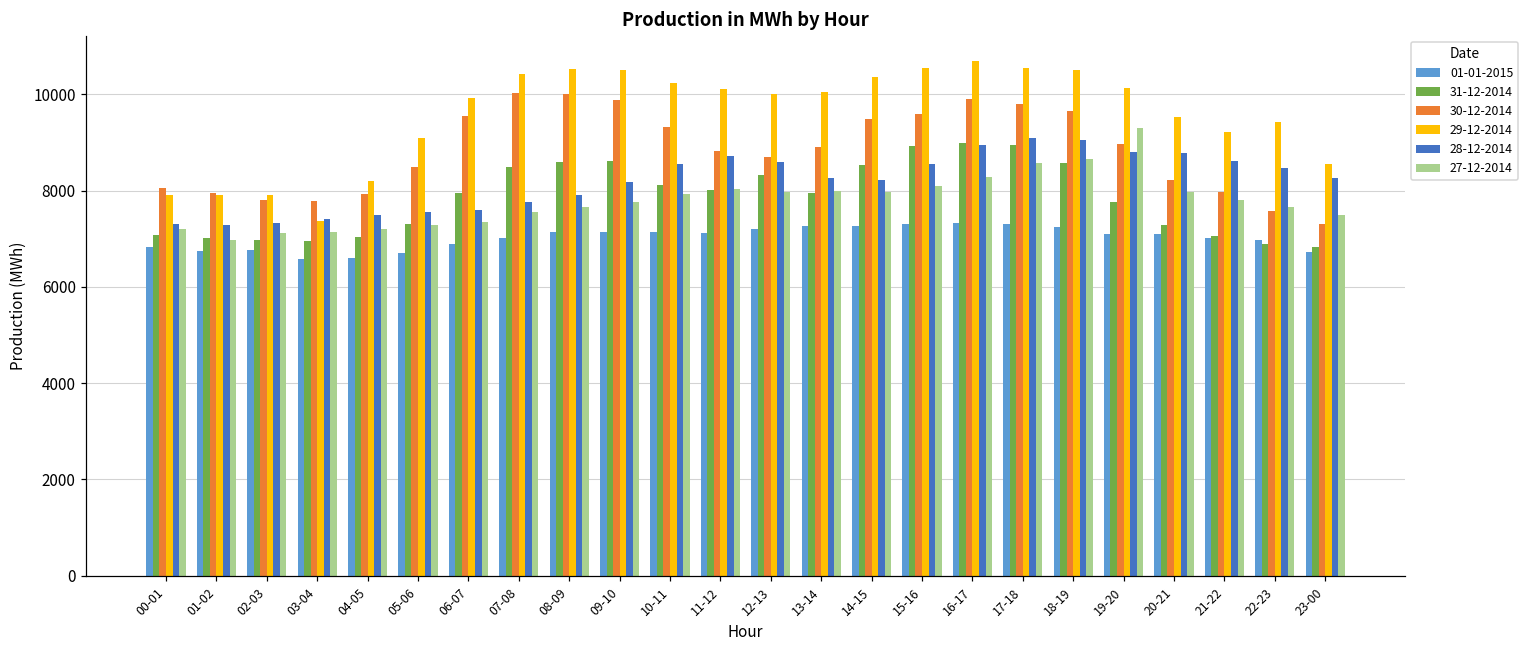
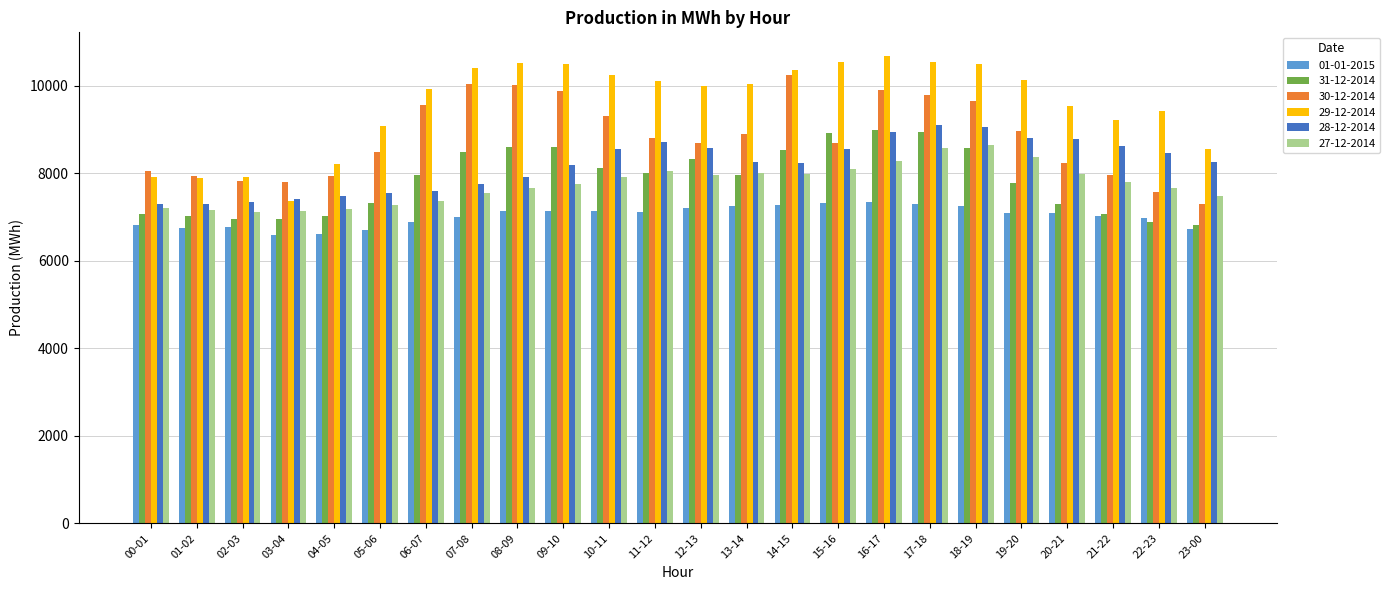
  {
    "31-12-2014": {
      "00-01": 7100,
      "01-02": 7000,
      "02-03": 7000,
      "03-04": 6900,
      "04-05": 7000,
      "05-06": 7300,
      "06-07": 7900,
      "07-08": 8500,
      "08-09": 8600,
      "09-10": 8600,
      "10-11": 8100,
      "11-12": 8000,
      "12-13": 8300,
      "13-14": 8000,
      "14-15": 8500,
      "15-16": 8900,
      "16-17": 9000,
      "17-18": 8900,
      "18-19": 8600,
      "19-20": 7800,
      "20-21": 7300,
      "21-22": 7100,
      "22-23": 6900,
      "23-00": 6800
    },
    "30-12-2014": {
      "00-01": 8000,
      "01-02": 7900,
      "02-03": 7800,
      "03-04": 7800,
      "04-05": 7900,
      "05-06": 8500,
      "06-07": 9600,
      "07-08": 10000,
      "08-09": 10000,
      "09-10": 9900,
      "10-11": 9300,
      "11-12": 8800,
      "12-13": 8700,
      "13-14": 8900,
-     "14-15": 9500,
-     "15-16": 9600,
+     "14-15": 10300,
+     "15-16": 8700,
      "16-17": 9900,
      "17-18": 9800,
      "18-19": 9700,
      "19-20": 9000,
      "20-21": 8200,
      "21-22": 8000,
      "22-23": 7600,
      "23-00": 7300
    },
    "29-12-2014": {
      "00-01": 7900,
      "01-02": 7900,
      "02-03": 7900,
      "03-04": 7400,
      "04-05": 8200,
      "05-06": 9100,
      "06-07": 9900,
      "07-08": 10400,
      "08-09": 10500,
      "09-10": 10500,
      "10-11": 10200,
      "11-12": 10100,
      "12-13": 10000,
      "13-14": 10000,
      "14-15": 10400,
      "15-16": 10500,
      "16-17": 10700,
      "17-18": 10500,
      "18-19": 10500,
      "19-20": 10100,
      "20-21": 9500,
      "21-22": 9200,
      "22-23": 9400,
      "23-00": 8500
    },
    "27-12-2014": {
      "00-01": 7200,
-     "01-02": 7000,
+     "01-02": 7200,
      "02-03": 7100,
      "03-04": 7100,
      "04-05": 7200,
      "05-06": 7300,
      "06-07": 7400,
      "07-08": 7500,
      "08-09": 7700,
      "09-10": 7800,
      "10-11": 7900,
      "11-12": 8000,
      "12-13": 8000,
      "13-14": 8000,
      "14-15": 8000,
      "15-16": 8100,
      "16-17": 8300,
      "17-18": 8600,
      "18-19": 8600,
-     "19-20": 9300,
+     "19-20": 8400,
      "20-21": 8000,
      "21-22": 7800,
      "22-23": 7700,
      "23-00": 7500
    }
  }
